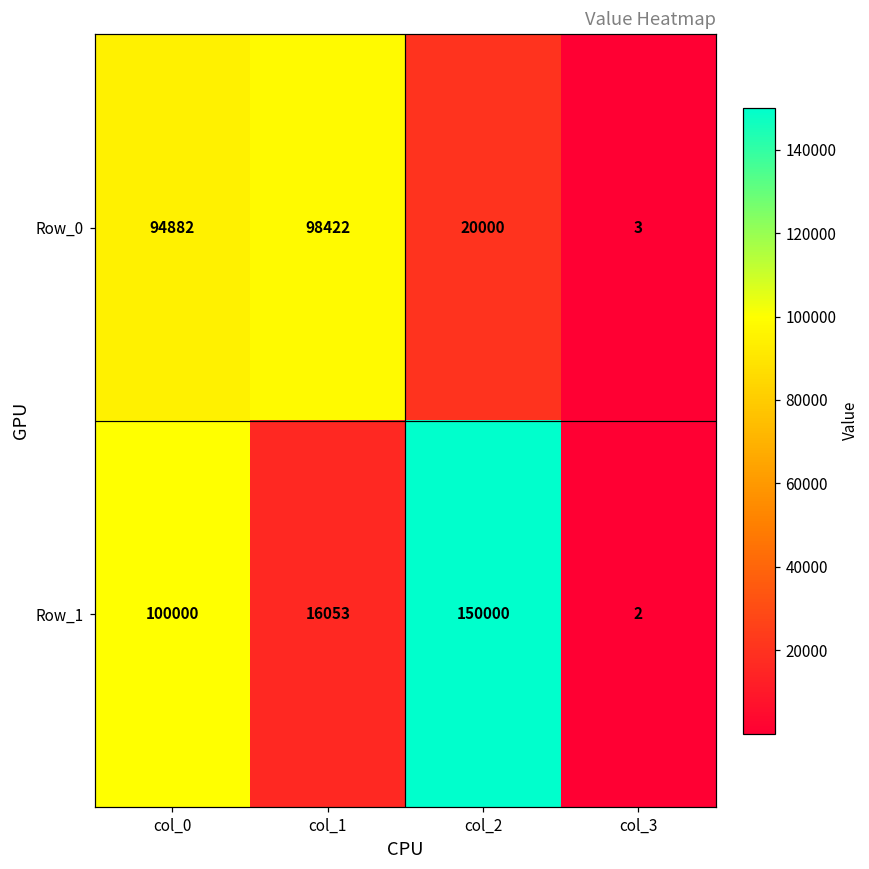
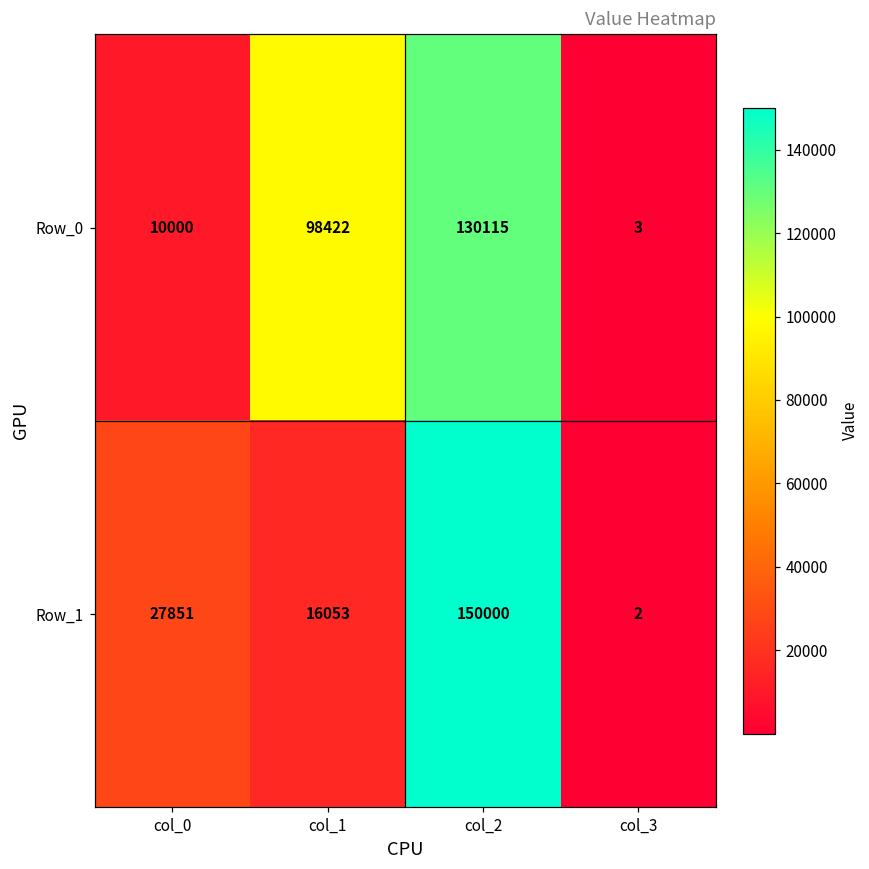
  {
    "Row_0": {
-     "col_0": 94882,
+     "col_0": 10000,
      "col_1": 98422,
-     "col_2": 20000,
+     "col_2": 130115,
      "col_3": 3
    },
    "Row_1": {
-     "col_0": 100000,
+     "col_0": 27851,
      "col_1": 16053,
      "col_2": 150000,
      "col_3": 2
    }
  }
